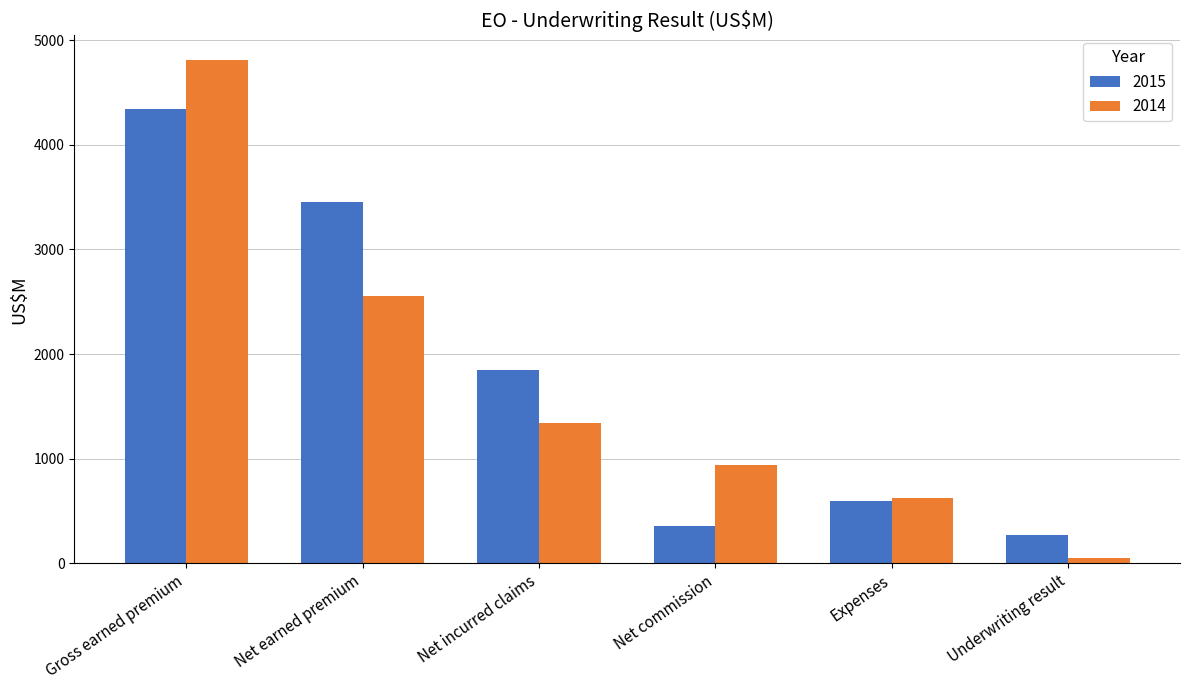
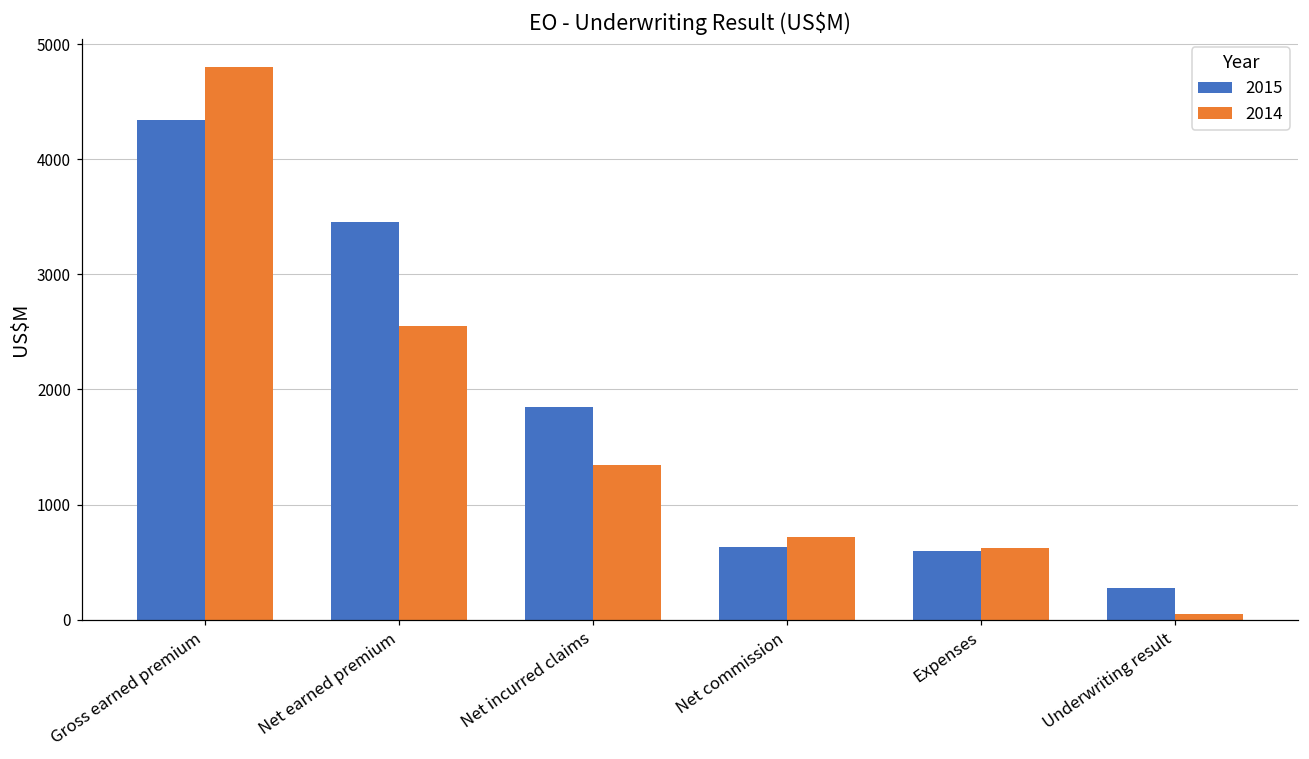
  {
    "2015": {
      "Gross earned premium": 4340,
      "Net earned premium": 3450,
      "Net incurred claims": 1840,
-     "Net commission": 360,
+     "Net commission": 630,
      "Expenses": 600,
      "Underwriting result": 270
    },
    "2014": {
      "Gross earned premium": 4810,
      "Net earned premium": 2550,
      "Net incurred claims": 1340,
-     "Net commission": 940,
+     "Net commission": 720,
      "Expenses": 630,
      "Underwriting result": 50
    }
  }
